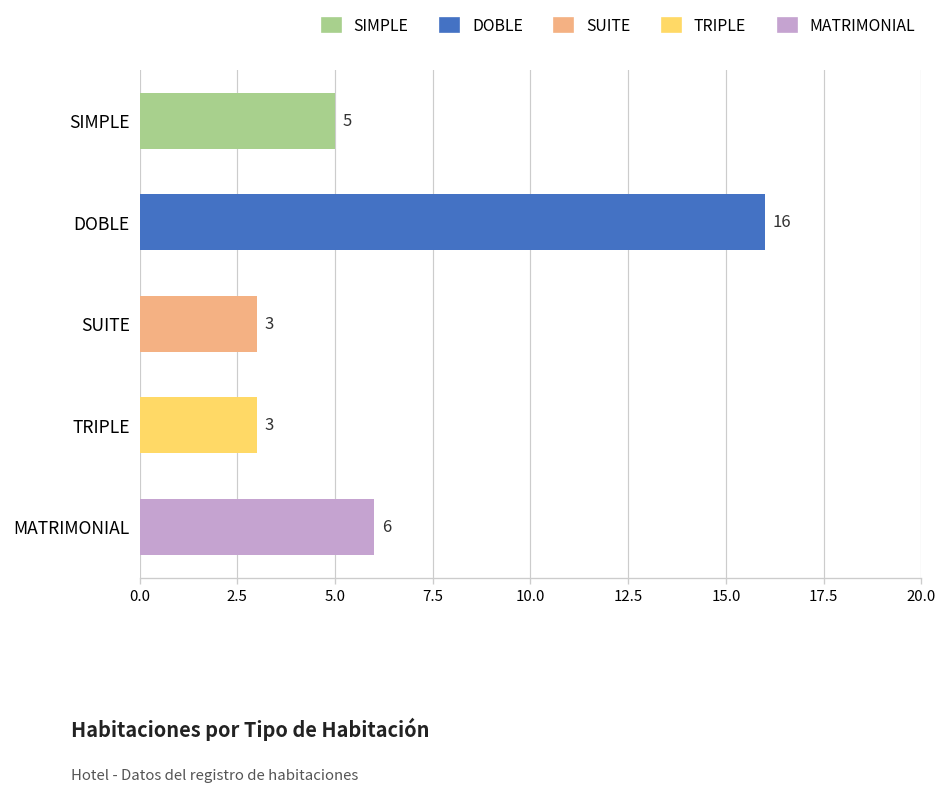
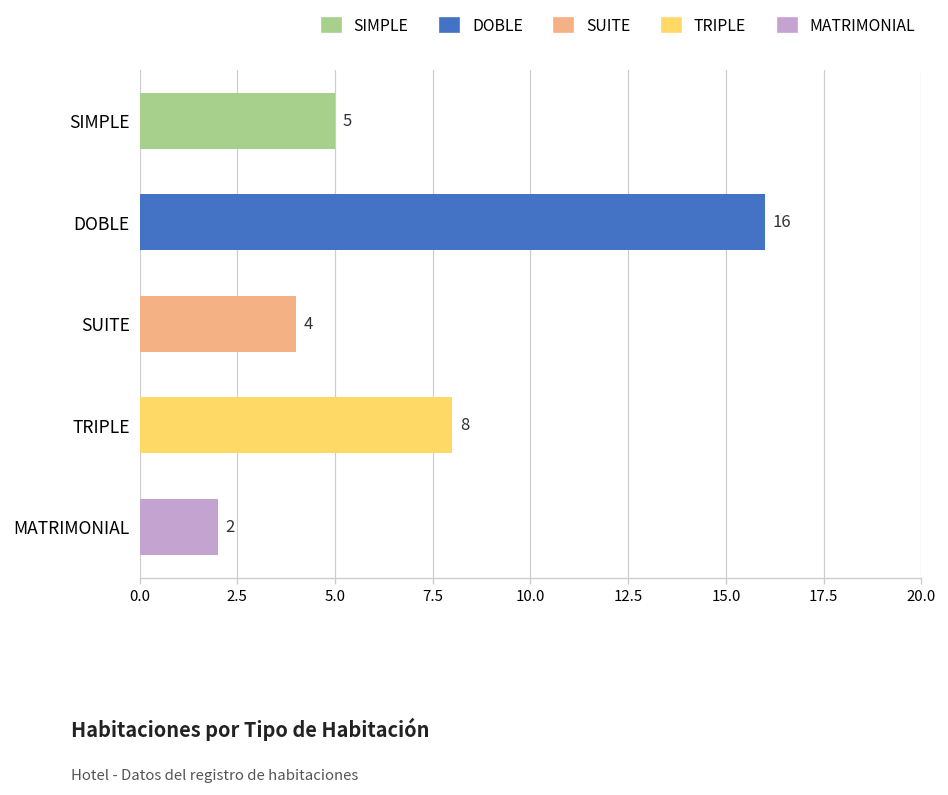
  {
    "SIMPLE": 5,
    "DOBLE": 16,
-   "SUITE": 3,
-   "TRIPLE": 3,
-   "MATRIMONIAL": 6
+   "SUITE": 4,
+   "TRIPLE": 8,
+   "MATRIMONIAL": 2
  }
